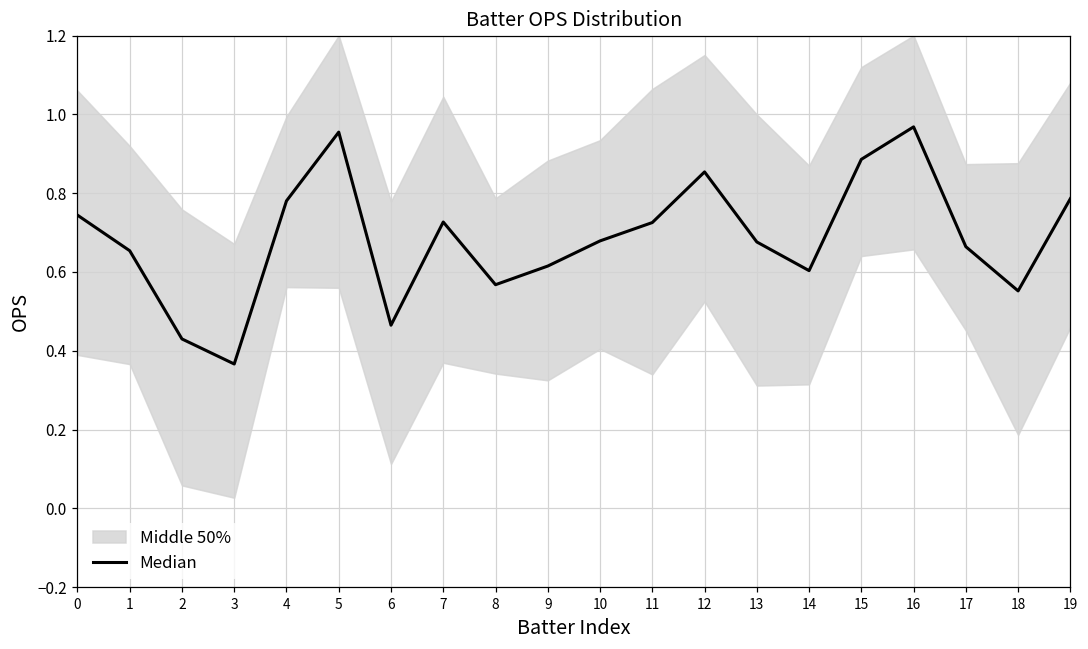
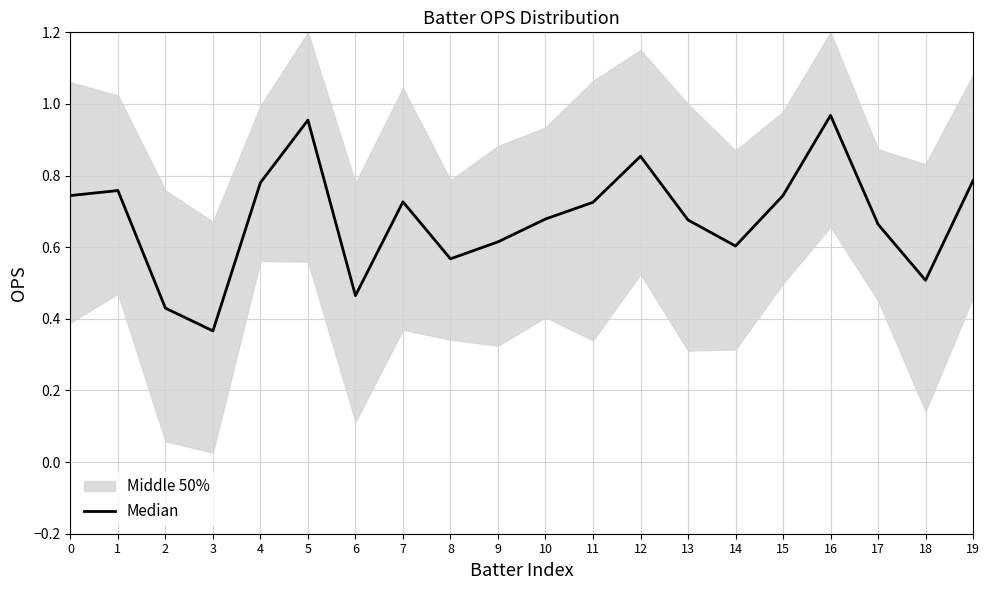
  {
    "Median": {
      "0": 0.74,
-     "1": 0.65,
+     "1": 0.76,
      "2": 0.43,
      "3": 0.37,
      "4": 0.78,
      "5": 0.95,
      "6": 0.46,
      "7": 0.73,
      "8": 0.57,
      "9": 0.61,
      "10": 0.68,
      "11": 0.73,
      "12": 0.85,
      "13": 0.68,
      "14": 0.60,
-     "15": 0.89,
+     "15": 0.74,
      "16": 0.97,
      "17": 0.66,
-     "18": 0.55,
+     "18": 0.51,
      "19": 0.79
    }
  }
